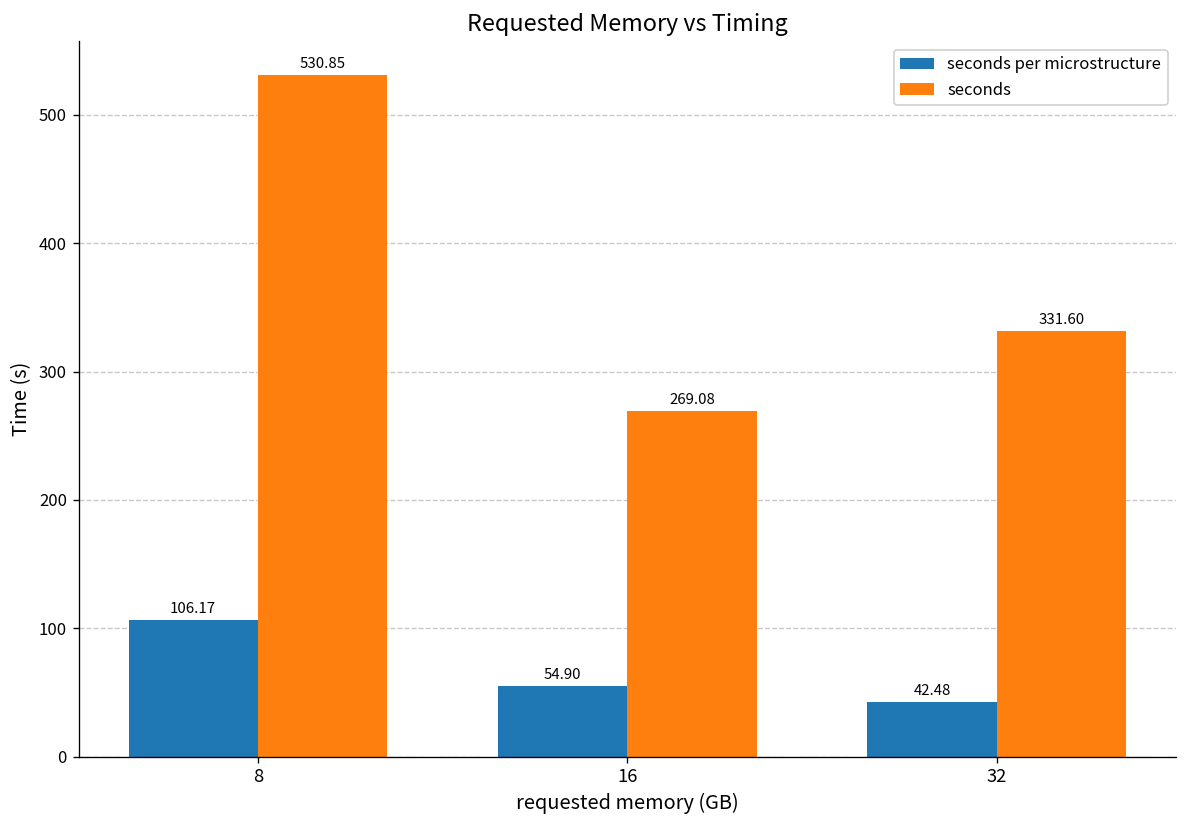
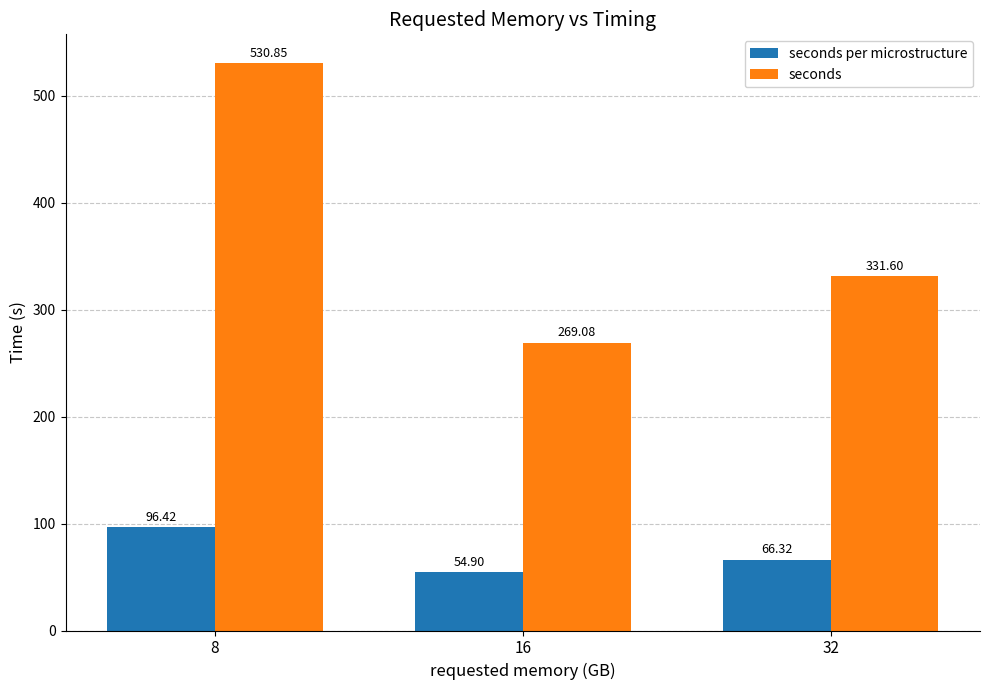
  {
    "seconds per microstructure": {
-     "8": 106.17,
+     "8": 96.42,
      "16": 54.90,
-     "32": 42.48
+     "32": 66.32
    },
    "seconds": {
      "8": 530.85,
      "16": 269.08,
      "32": 331.60
    }
  }
